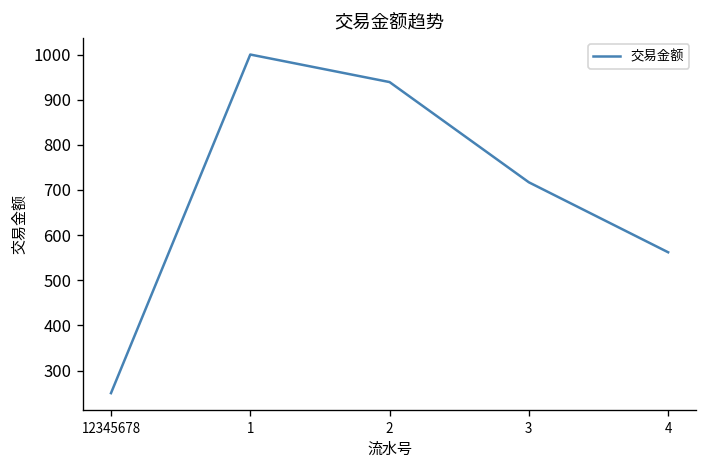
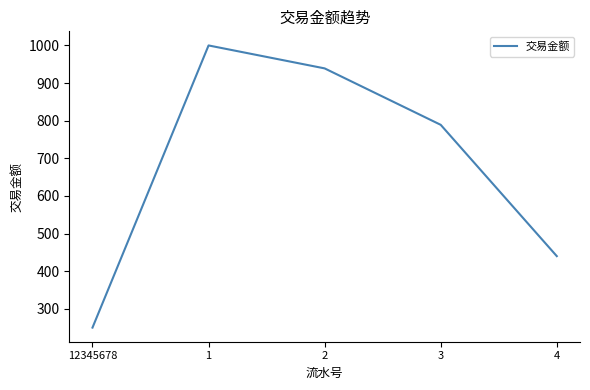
  {
    "12345678": 250,
    "1": 1000,
    "2": 940,
-   "3": 720,
-   "4": 560
+   "3": 790,
+   "4": 440
  }
